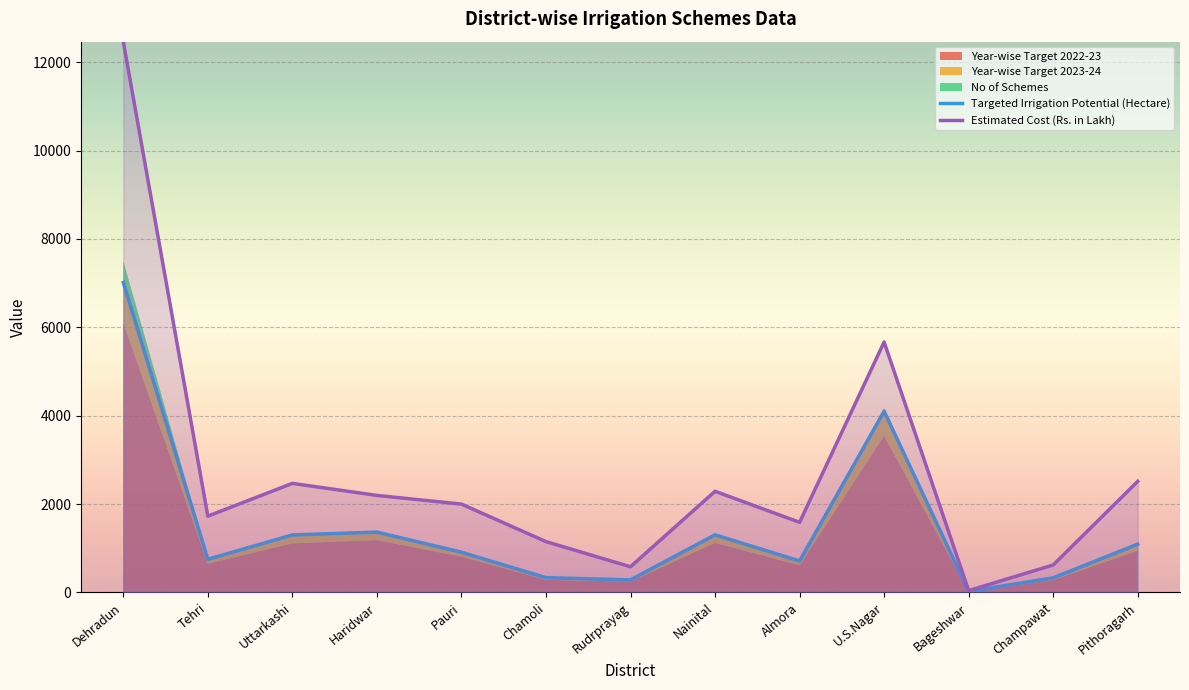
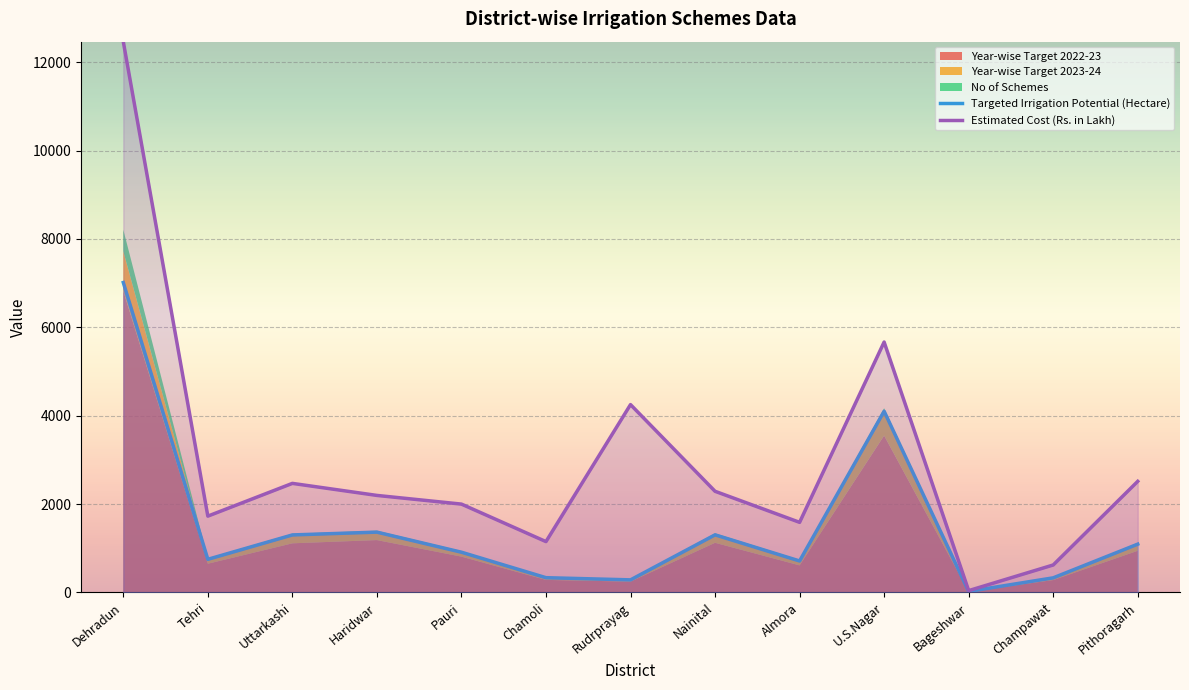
  {
    "Year-wise Target 2022-23": {
-     "Dehradun": 6100,
+     "Dehradun": 6800,
      "Tehri": 700,
      "Uttarkashi": 1100,
      "Haridwar": 1200,
      "Pauri": 800,
      "Nainital": 1100,
      "Almora": 600,
      "U.S.Nagar": 3600,
      "Pithoragarh": 900
    },
    "Estimated Cost (Rs. in Lakh)": {
      "Dehradun": 12500,
      "Tehri": 1700,
      "Uttarkashi": 2500,
      "Haridwar": 2200,
      "Pauri": 2000,
      "Chamoli": 1200,
-     "Rudrprayag": 600,
+     "Rudrprayag": 4300,
      "Nainital": 2300,
      "Almora": 1600,
      "U.S.Nagar": 5700,
      "Champawat": 600,
      "Pithoragarh": 2500
    },
    "No of Schemes": {
      "Dehradun": 500,
      "U.S.Nagar": 100
    }
  }
